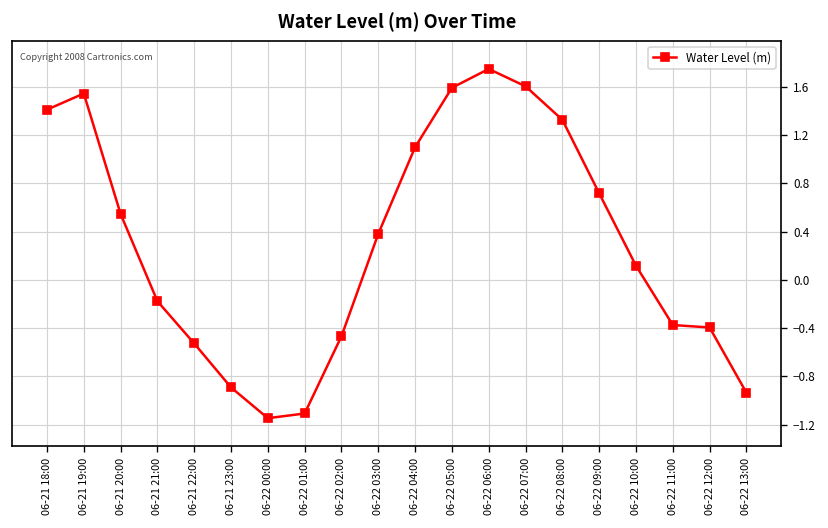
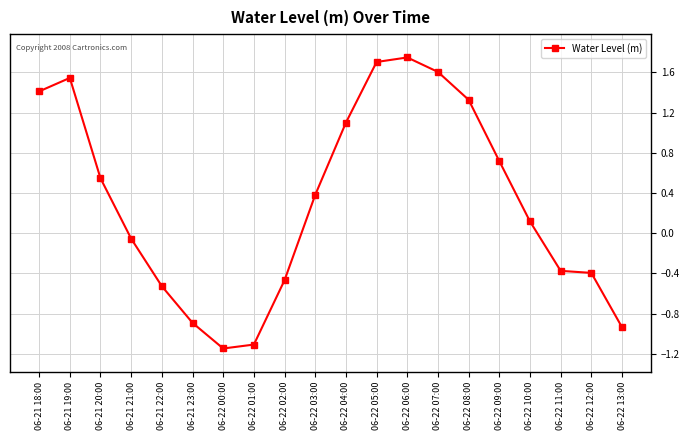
  {
    "06-21 18:00": 1.41,
    "06-21 19:00": 1.54,
    "06-21 20:00": 0.55,
-   "06-21 21:00": -0.18,
+   "06-21 21:00": -0.05,
    "06-21 22:00": -0.53,
    "06-21 23:00": -0.89,
    "06-22 00:00": -1.15,
    "06-22 01:00": -1.11,
    "06-22 02:00": -0.47,
    "06-22 03:00": 0.38,
    "06-22 04:00": 1.10,
-   "06-22 05:00": 1.59,
+   "06-22 05:00": 1.70,
    "06-22 06:00": 1.75,
    "06-22 07:00": 1.60,
    "06-22 08:00": 1.33,
    "06-22 09:00": 0.72,
    "06-22 10:00": 0.12,
    "06-22 11:00": -0.37,
    "06-22 12:00": -0.40,
    "06-22 13:00": -0.94
  }
